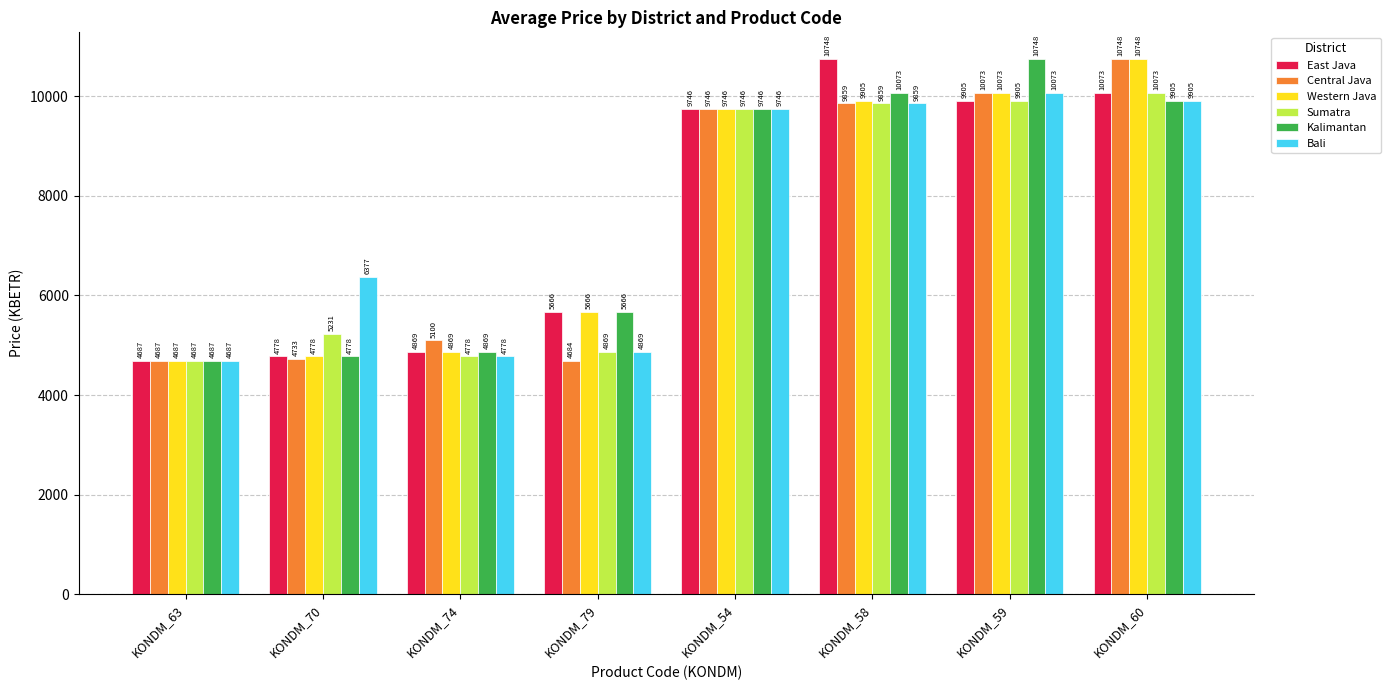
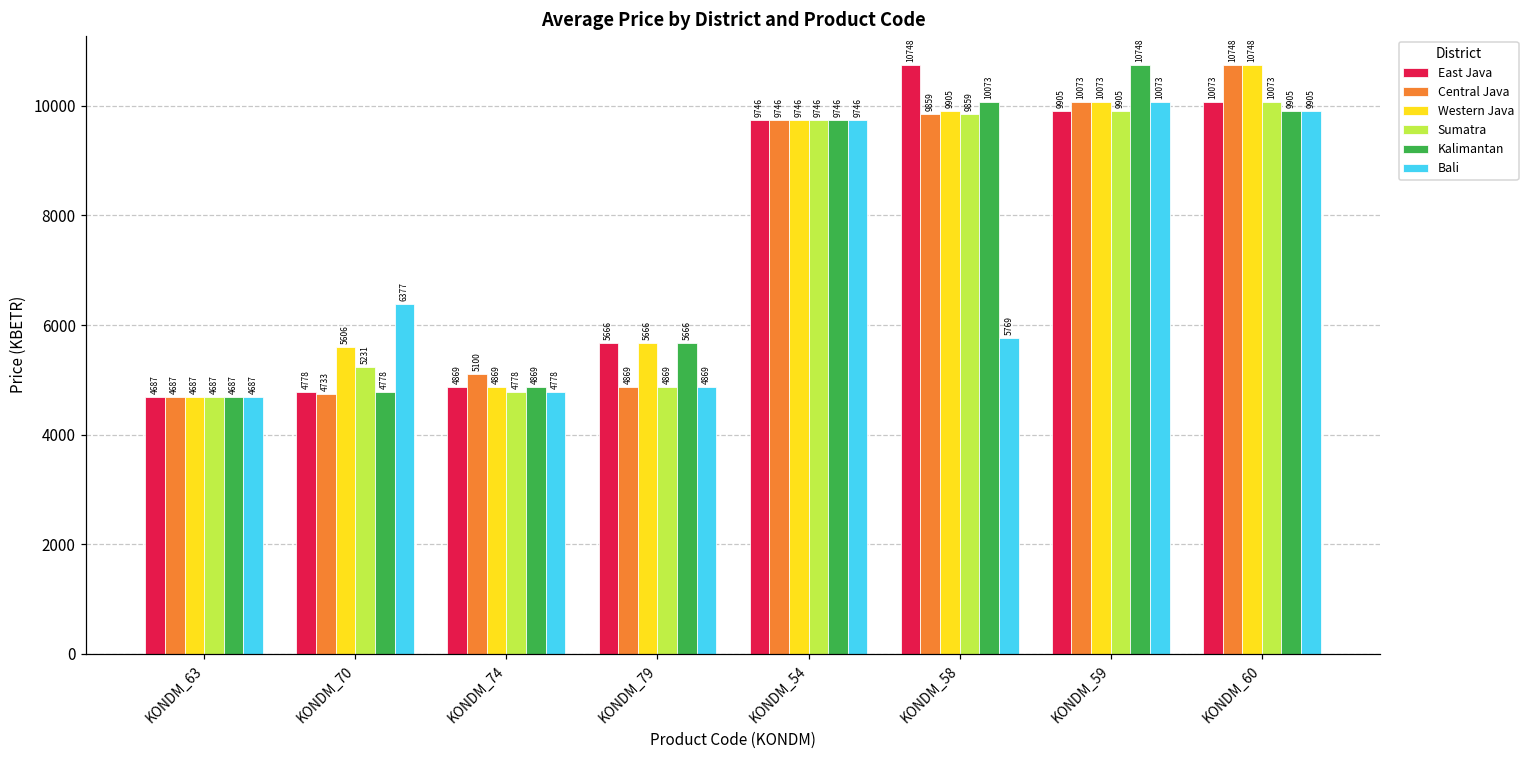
  {
    "East Java": {
      "KONDM_63": 4687,
      "KONDM_70": 4778,
      "KONDM_74": 4869,
      "KONDM_79": 5666,
      "KONDM_54": 9746,
      "KONDM_58": 10748,
      "KONDM_59": 9905,
      "KONDM_60": 10073
    },
    "Central Java": {
      "KONDM_63": 4687,
      "KONDM_70": 4733,
      "KONDM_74": 5100,
-     "KONDM_79": 4684,
+     "KONDM_79": 4869,
      "KONDM_54": 9746,
      "KONDM_58": 9859,
      "KONDM_59": 10073,
      "KONDM_60": 10748
    },
    "Western Java": {
      "KONDM_63": 4687,
-     "KONDM_70": 4778,
+     "KONDM_70": 5606,
      "KONDM_74": 4869,
      "KONDM_79": 5666,
      "KONDM_54": 9746,
      "KONDM_58": 9905,
      "KONDM_59": 10073,
      "KONDM_60": 10748
    },
    "Sumatra": {
      "KONDM_63": 4687,
      "KONDM_70": 5231,
      "KONDM_74": 4778,
      "KONDM_79": 4869,
      "KONDM_54": 9746,
      "KONDM_58": 9859,
      "KONDM_59": 9905,
      "KONDM_60": 10073
    },
    "Kalimantan": {
      "KONDM_63": 4687,
      "KONDM_70": 4778,
      "KONDM_74": 4869,
      "KONDM_79": 5666,
      "KONDM_54": 9746,
      "KONDM_58": 10073,
      "KONDM_59": 10748,
      "KONDM_60": 9905
    },
    "Bali": {
      "KONDM_63": 4687,
      "KONDM_70": 6377,
      "KONDM_74": 4778,
      "KONDM_79": 4869,
      "KONDM_54": 9746,
-     "KONDM_58": 9859,
+     "KONDM_58": 5769,
      "KONDM_59": 10073,
      "KONDM_60": 9905
    }
  }
